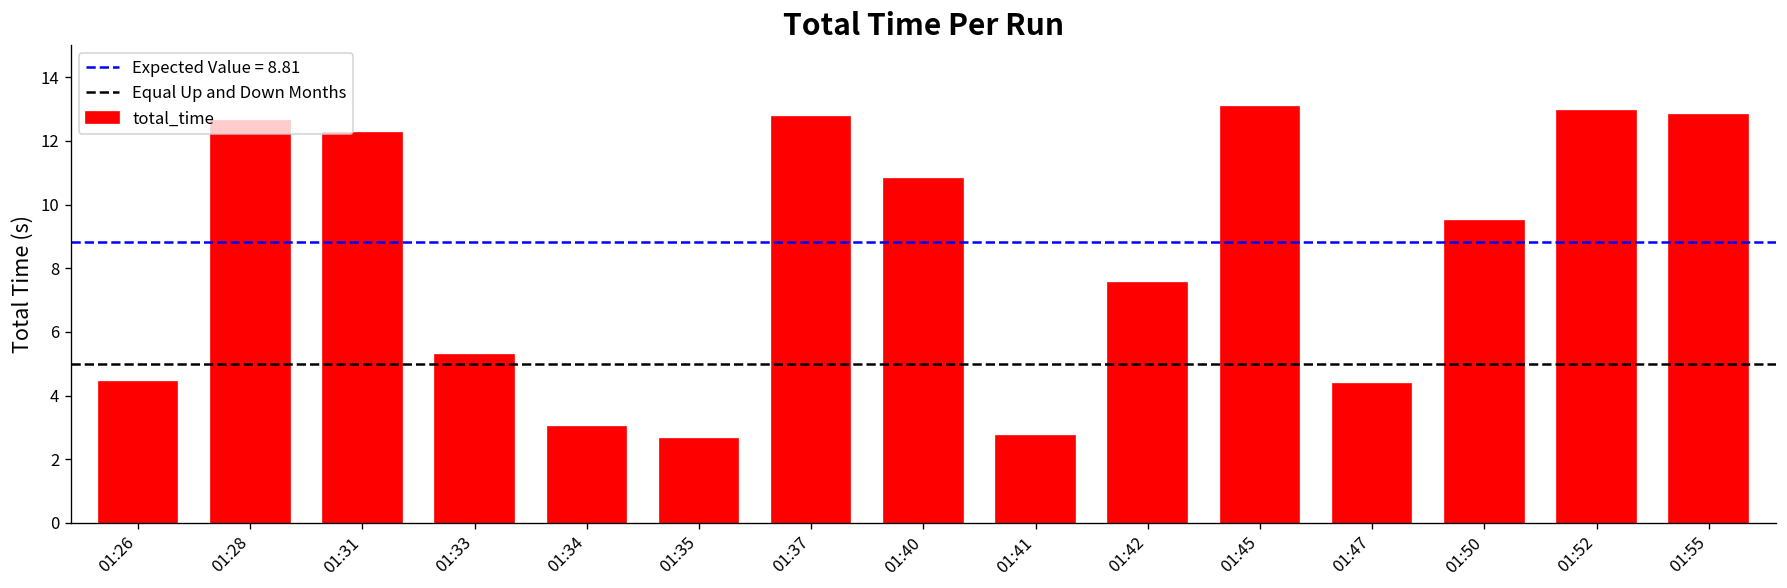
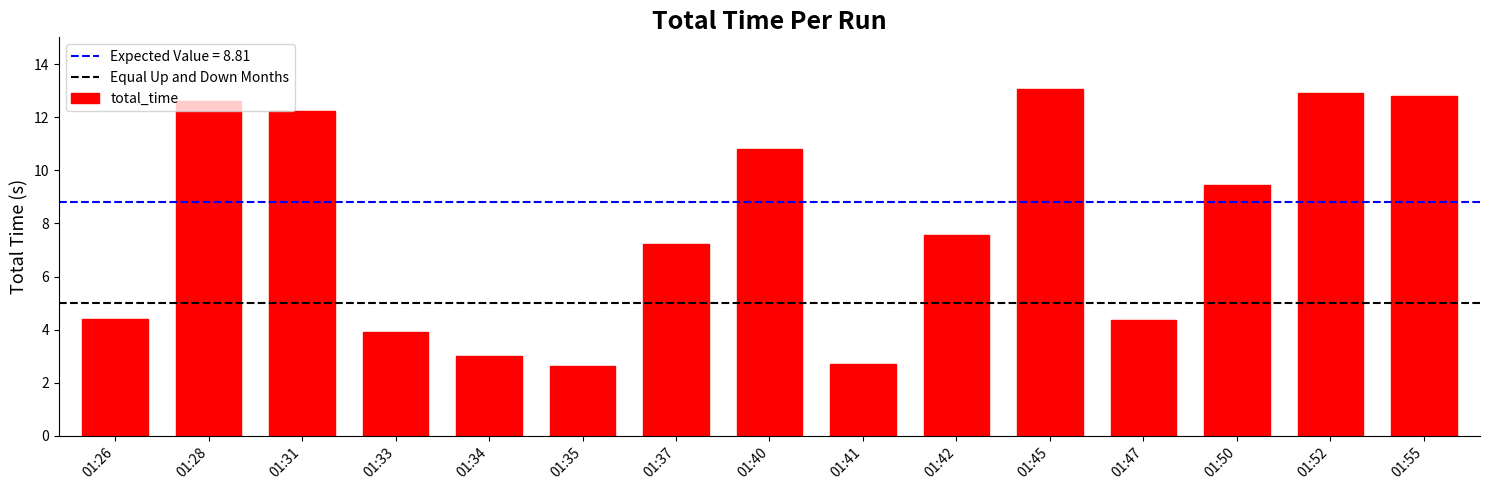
  {
    "01:26": 4.4,
    "01:31": 12.2,
-   "01:33": 5.3,
+   "01:33": 3.9,
    "01:34": 3.0,
    "01:35": 2.6,
-   "01:37": 12.8,
+   "01:37": 7.2,
    "01:40": 10.8,
    "01:41": 2.7,
    "01:42": 7.5,
    "01:45": 13.1,
    "01:47": 4.4,
    "01:50": 9.5,
    "01:52": 12.9,
    "01:55": 12.8
  }
